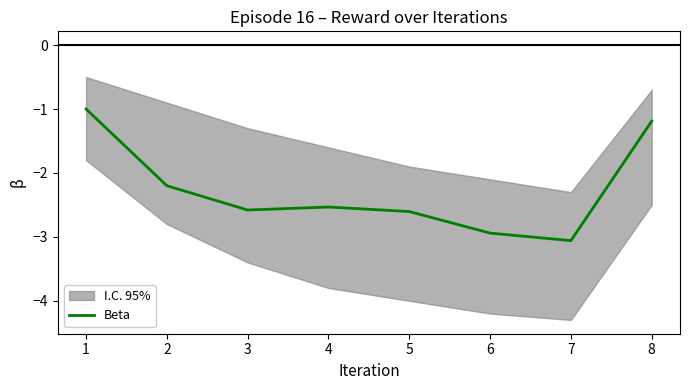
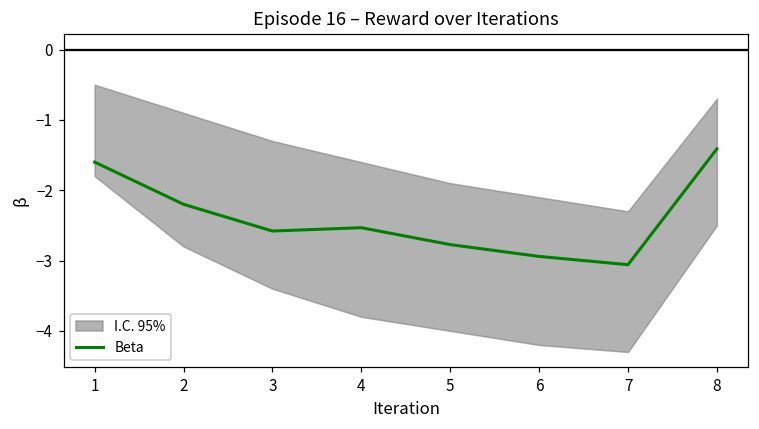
  {
    "Beta": {
-     "1": -1.0,
+     "1": -1.6,
      "2": -2.2,
      "3": -2.6,
      "4": -2.5,
-     "5": -2.6,
+     "5": -2.8,
      "6": -2.9,
      "7": -3.1,
-     "8": -1.2
+     "8": -1.4
    }
  }
